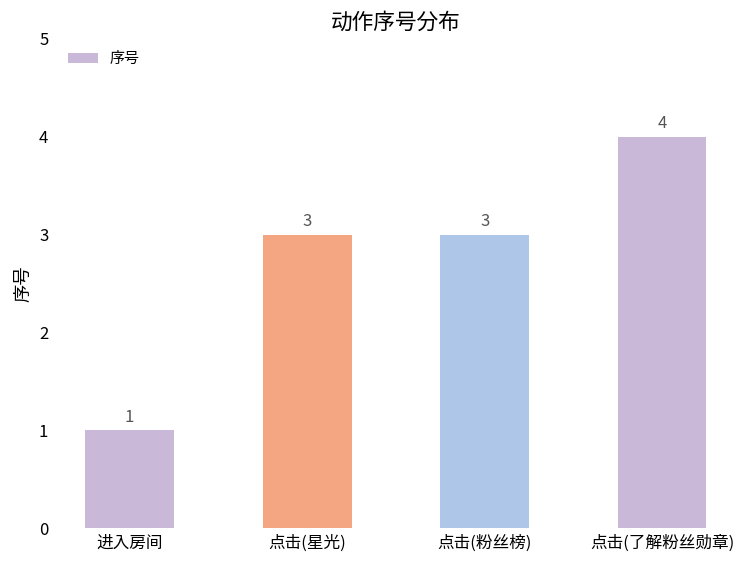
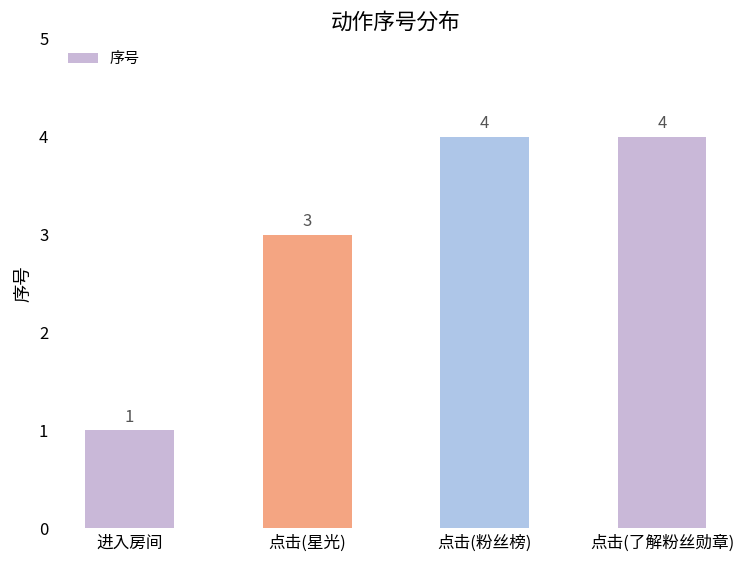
  {
    "进入房间": 1,
    "点击(星光)": 3,
-   "点击(粉丝榜)": 3,
+   "点击(粉丝榜)": 4,
    "点击(了解粉丝勋章)": 4
  }
